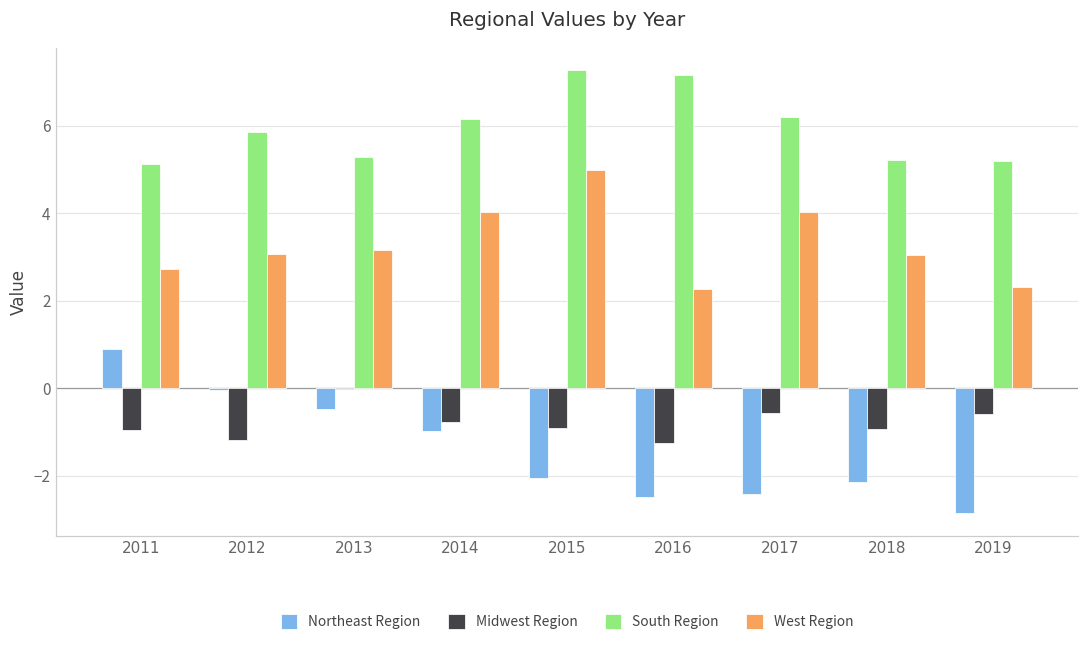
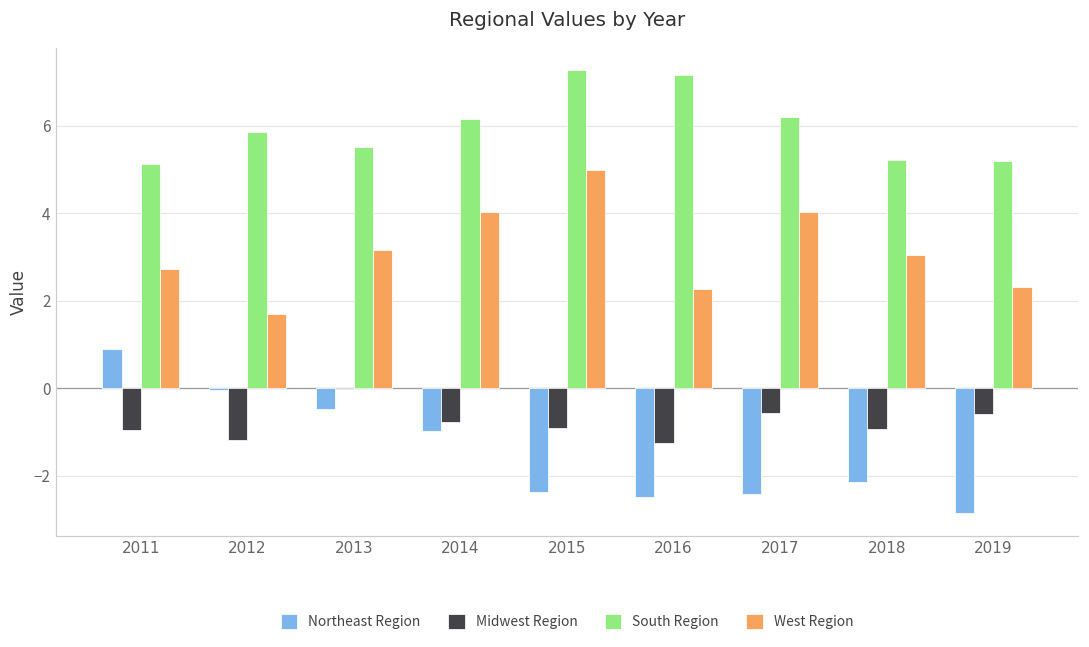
  {
    "Northeast Region": {
      "2011": 0.9,
      "2013": -0.5,
      "2014": -1.0,
-     "2015": -2.1,
+     "2015": -2.4,
      "2016": -2.5,
      "2017": -2.4,
      "2018": -2.1,
      "2019": -2.9
    },
    "Midwest Region": {
      "2011": -1.0,
      "2012": -1.2,
      "2014": -0.8,
      "2015": -0.9,
      "2016": -1.2,
      "2017": -0.6,
      "2018": -0.9,
      "2019": -0.6
    },
    "South Region": {
      "2011": 5.1,
      "2012": 5.9,
-     "2013": 5.3,
+     "2013": 5.5,
      "2014": 6.2,
      "2015": 7.3,
      "2016": 7.2,
      "2017": 6.2,
      "2018": 5.2,
      "2019": 5.2
    },
    "West Region": {
      "2011": 2.7,
-     "2012": 3.1,
+     "2012": 1.7,
      "2013": 3.2,
      "2014": 4.0,
      "2015": 5.0,
      "2016": 2.3,
      "2017": 4.0,
      "2018": 3.0,
      "2019": 2.3
    }
  }
